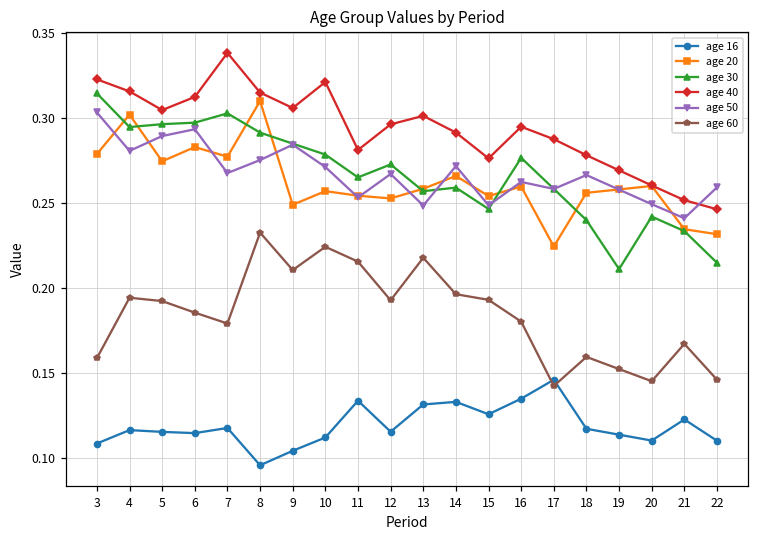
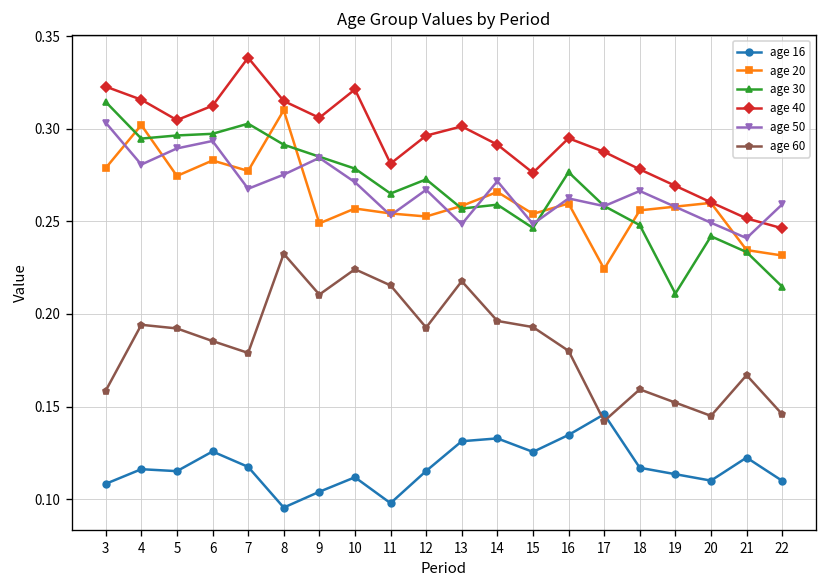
  {
    "age 16": {
      "3": 0.108,
      "4": 0.116,
      "5": 0.115,
-     "6": 0.114,
+     "6": 0.126,
      "7": 0.117,
      "8": 0.095,
      "9": 0.104,
      "10": 0.112,
-     "11": 0.134,
+     "11": 0.098,
      "12": 0.115,
      "13": 0.131,
      "14": 0.133,
      "15": 0.126,
      "16": 0.135,
      "17": 0.146,
      "18": 0.117,
      "19": 0.114,
      "20": 0.110,
      "21": 0.122,
      "22": 0.110
    },
    "age 20": {
      "3": 0.279,
      "4": 0.302,
      "5": 0.274,
      "6": 0.283,
      "7": 0.277,
      "8": 0.310,
      "9": 0.249,
      "10": 0.257,
      "12": 0.253,
      "14": 0.266,
      "15": 0.254,
      "16": 0.260,
      "17": 0.224,
      "18": 0.256,
      "22": 0.232
    },
    "age 30": {
      "3": 0.314,
      "4": 0.295,
      "5": 0.296,
      "6": 0.297,
      "7": 0.303,
      "8": 0.291,
      "10": 0.278,
      "11": 0.265,
      "12": 0.273,
      "14": 0.259,
      "15": 0.246,
      "16": 0.277,
-     "18": 0.240,
+     "18": 0.248,
      "19": 0.211,
      "20": 0.242,
      "22": 0.215
    },
    "age 40": {
      "3": 0.323,
      "4": 0.316,
      "5": 0.305,
      "6": 0.312,
      "7": 0.338,
      "8": 0.315,
      "9": 0.306,
      "10": 0.321,
      "11": 0.281,
      "12": 0.296,
      "13": 0.301,
      "14": 0.291,
      "15": 0.276,
      "16": 0.295,
      "17": 0.288,
      "18": 0.278,
      "19": 0.269,
      "21": 0.252,
      "22": 0.246
    },
    "age 50": {
      "3": 0.303,
      "4": 0.281,
      "5": 0.289,
      "6": 0.293,
      "7": 0.268,
      "8": 0.275,
      "10": 0.271,
      "12": 0.267,
      "13": 0.248,
      "14": 0.272,
      "15": 0.249,
      "16": 0.262,
      "18": 0.266,
      "20": 0.249,
      "21": 0.241,
      "22": 0.259
    },
    "age 60": {
      "3": 0.159,
      "4": 0.194,
      "5": 0.192,
      "6": 0.185,
      "7": 0.179,
      "8": 0.232,
      "9": 0.210,
      "10": 0.224,
      "11": 0.215,
      "12": 0.193,
      "13": 0.218,
      "14": 0.196,
      "15": 0.193,
      "16": 0.180,
      "17": 0.142,
      "18": 0.159,
      "19": 0.152,
      "20": 0.145,
      "21": 0.167,
      "22": 0.146
    }
  }
